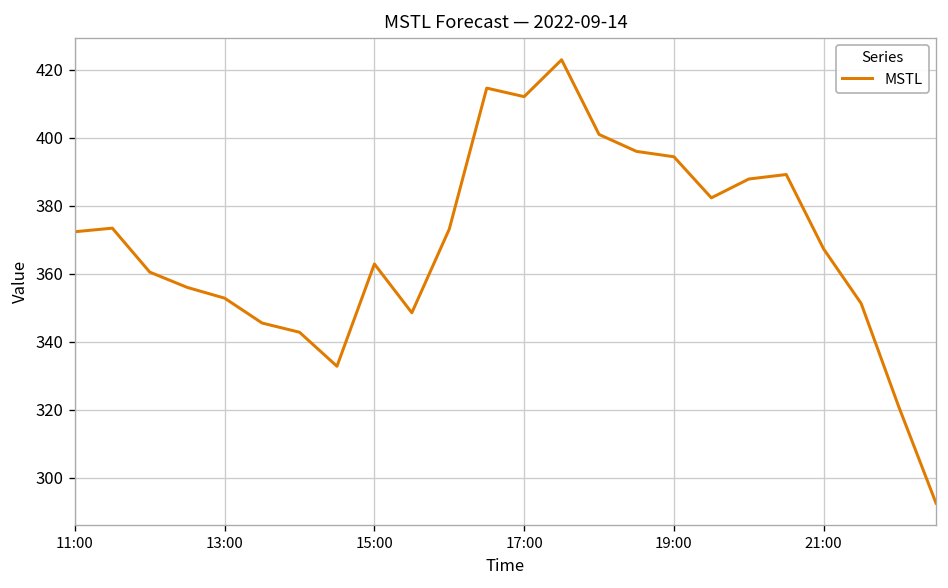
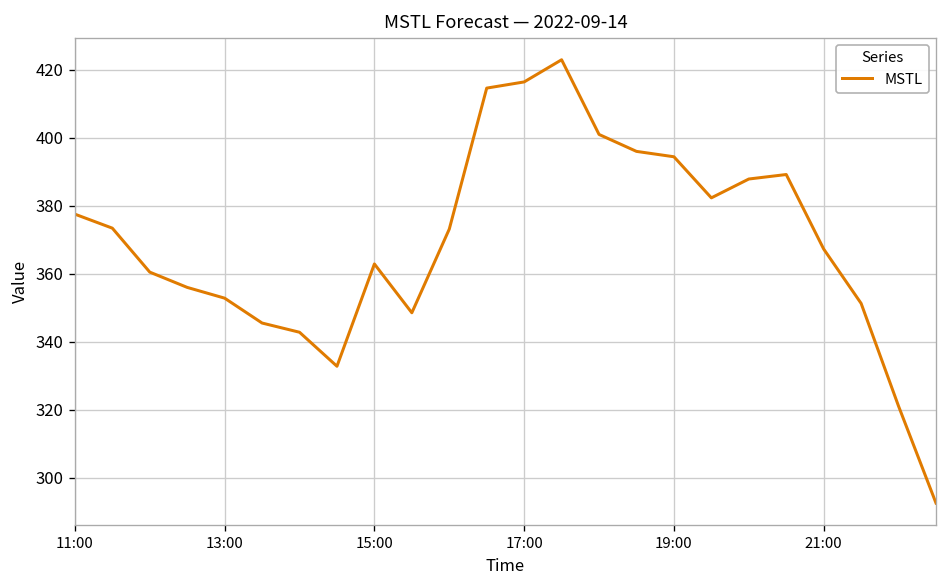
  {
-   "11:00": 372,
+   "11:00": 377,
    "13:00": 353,
    "15:00": 363,
-   "17:00": 412,
+   "17:00": 416,
    "19:00": 394,
    "21:00": 367
  }
